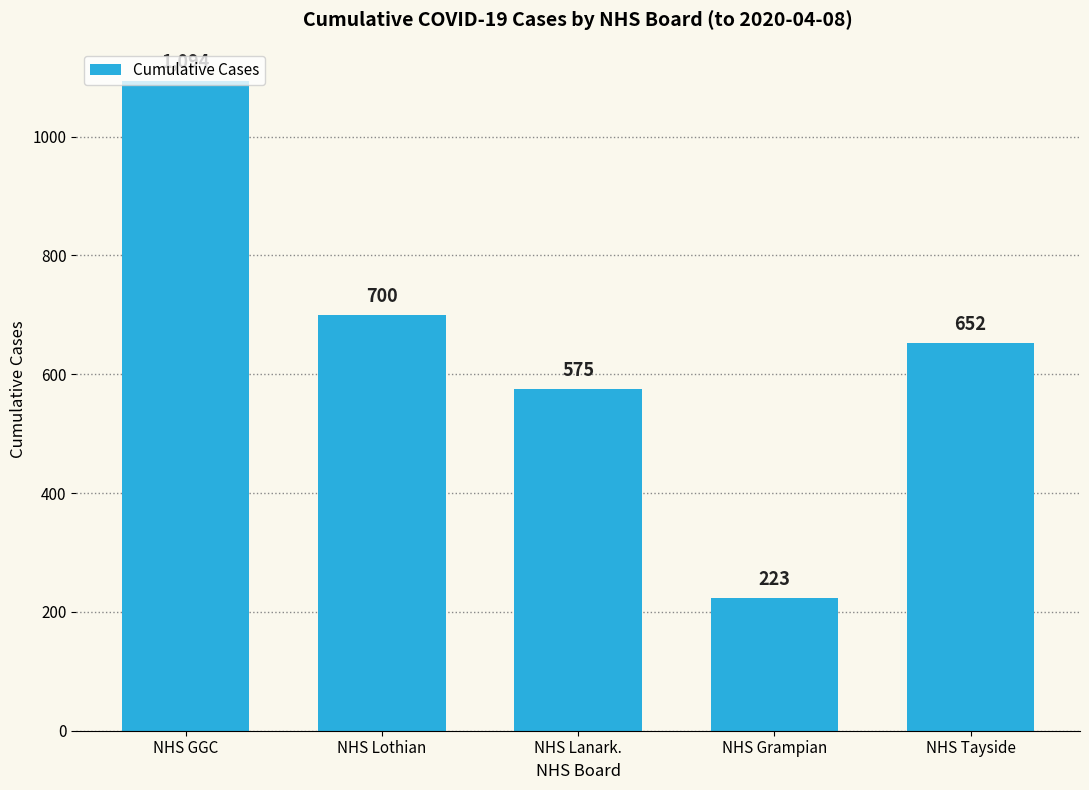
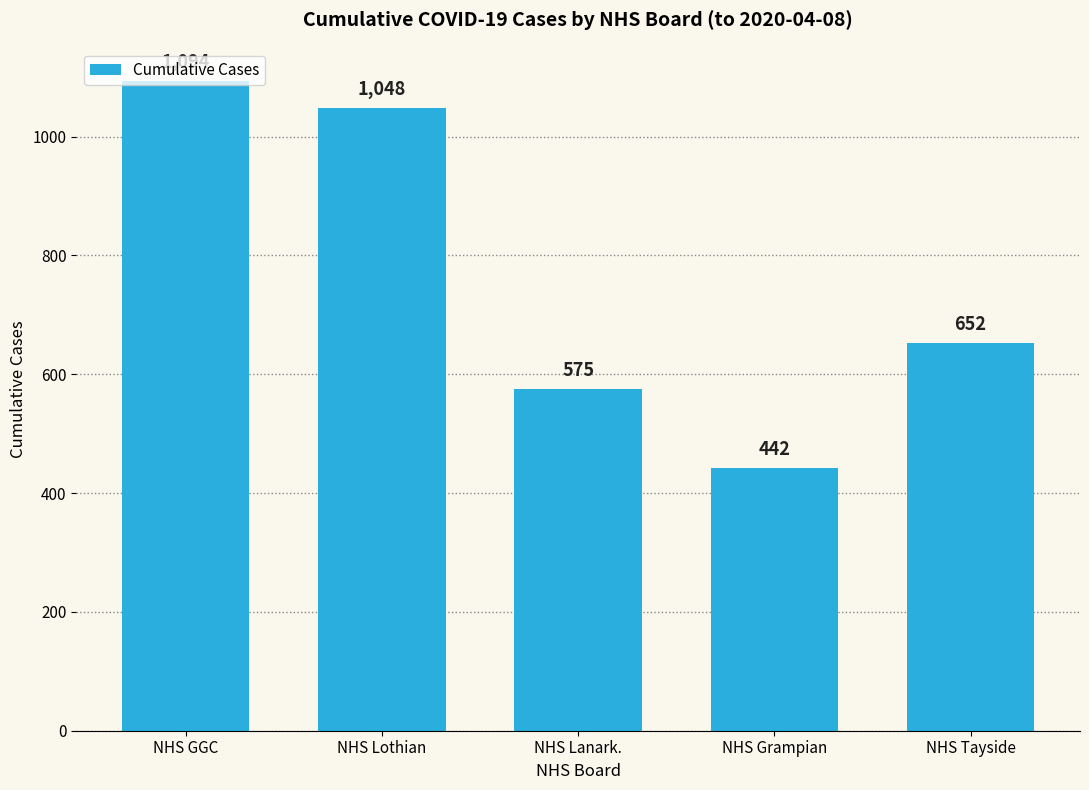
  {
-   "NHS Lothian": "700",
+   "NHS Lothian": "1,048",
    "NHS Lanark.": "575",
-   "NHS Grampian": "223",
+   "NHS Grampian": "442",
    "NHS Tayside": "652"
  }
